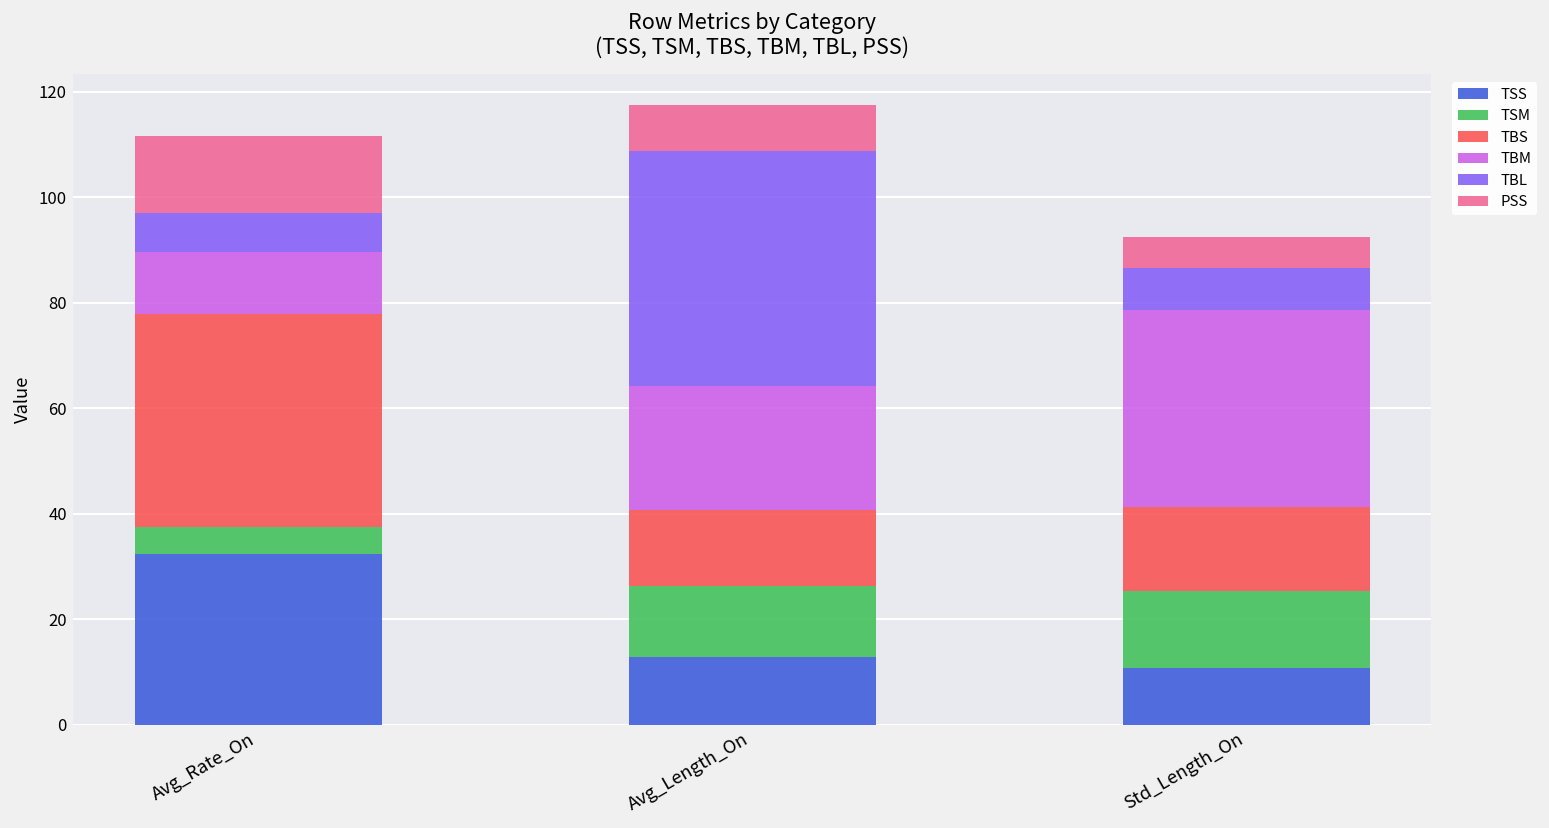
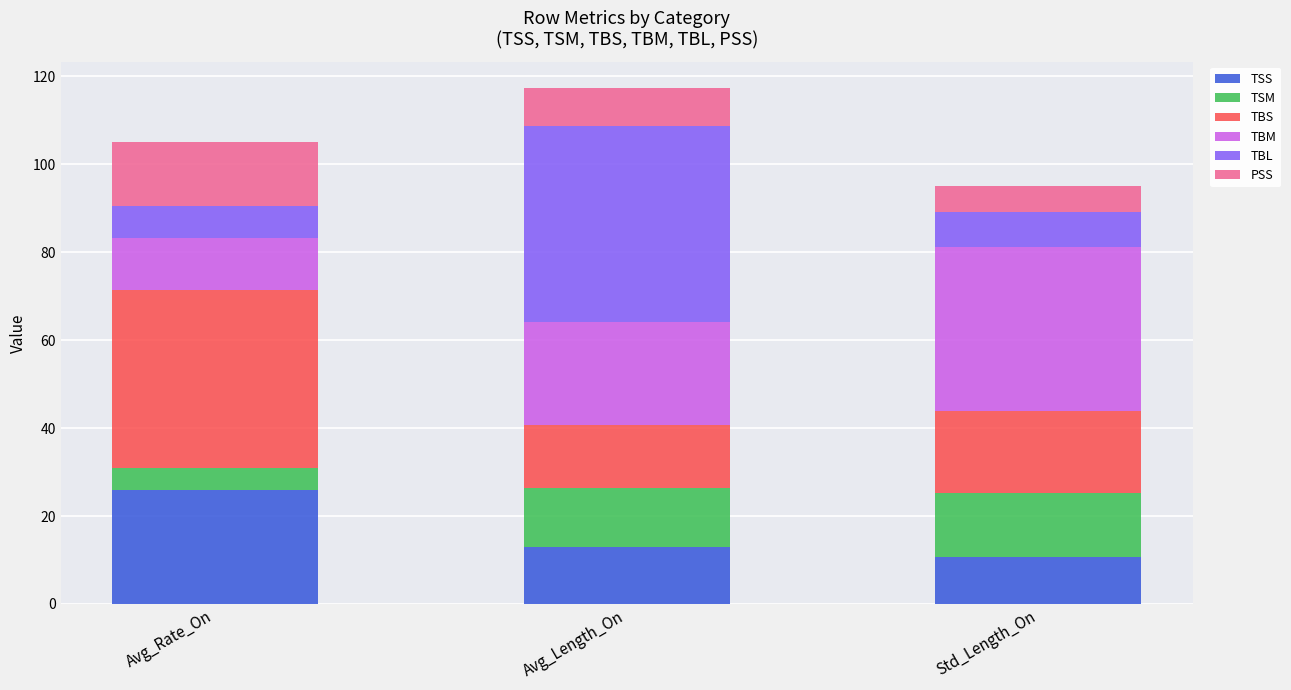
  {
    "TSS": {
-     "Avg_Rate_On": 32,
+     "Avg_Rate_On": 26,
      "Avg_Length_On": 13,
      "Std_Length_On": 11
    },
    "TSM": {
      "Avg_Rate_On": 5,
      "Avg_Length_On": 13,
      "Std_Length_On": 15
    },
    "TBS": {
      "Avg_Rate_On": 40,
      "Avg_Length_On": 14,
-     "Std_Length_On": 16
+     "Std_Length_On": 19
    },
    "TBM": {
      "Avg_Rate_On": 12,
      "Avg_Length_On": 24,
      "Std_Length_On": 37
    },
    "TBL": {
      "Avg_Rate_On": 7,
      "Avg_Length_On": 45,
      "Std_Length_On": 8
    },
    "PSS": {
      "Avg_Rate_On": 14,
      "Avg_Length_On": 9,
      "Std_Length_On": 6
    }
  }
